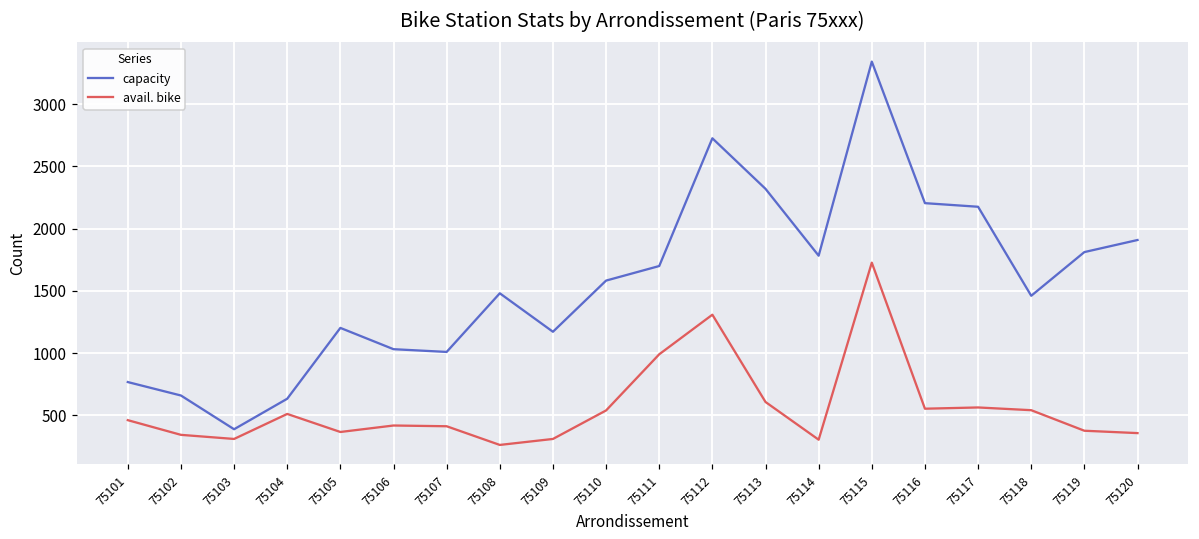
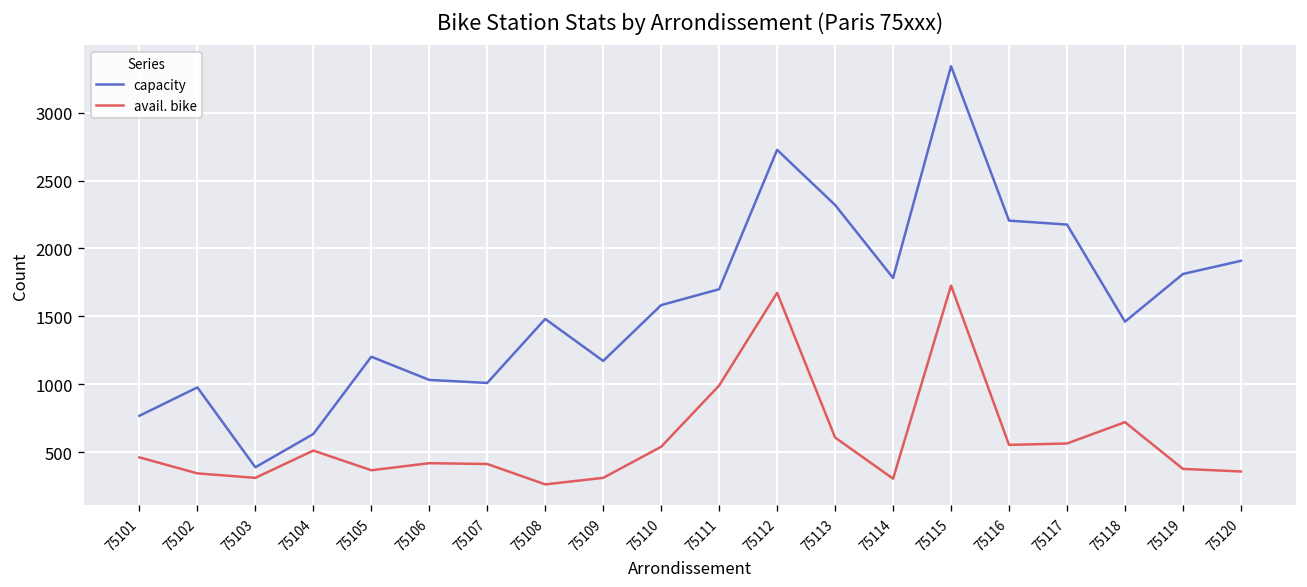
  {
    "capacity": {
      "75101": 770,
-     "75102": 660,
+     "75102": 980,
      "75103": 390,
      "75104": 630,
      "75105": 1200,
      "75106": 1030,
      "75107": 1010,
      "75108": 1480,
      "75109": 1170,
      "75110": 1580,
      "75111": 1700,
      "75112": 2730,
      "75113": 2320,
      "75114": 1780,
      "75115": 3340,
      "75116": 2210,
      "75117": 2180,
      "75118": 1460,
      "75119": 1810,
      "75120": 1910
    },
    "avail. bike": {
      "75101": 460,
      "75102": 340,
      "75103": 310,
      "75104": 510,
      "75105": 370,
      "75106": 420,
      "75107": 410,
      "75108": 260,
      "75109": 310,
      "75110": 540,
      "75111": 990,
-     "75112": 1310,
+     "75112": 1670,
      "75113": 610,
      "75114": 310,
      "75115": 1730,
      "75116": 550,
      "75117": 560,
-     "75118": 540,
+     "75118": 720,
      "75119": 380,
      "75120": 360
    }
  }
